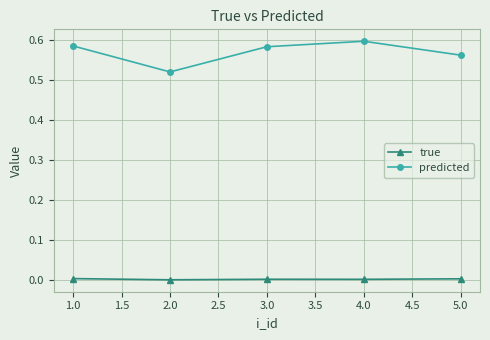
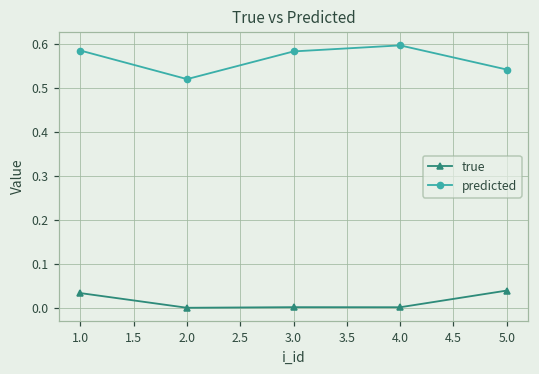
  {
    "true": {
-     "1.0": 0.00,
+     "1.0": 0.03,
      "2.0": 0.00,
      "3.0": 0.00,
      "4.0": 0.00,
-     "5.0": 0.00
+     "5.0": 0.04
    },
    "predicted": {
      "1.0": 0.59,
      "2.0": 0.52,
      "3.0": 0.58,
      "4.0": 0.60,
-     "5.0": 0.56
+     "5.0": 0.54
    }
  }
